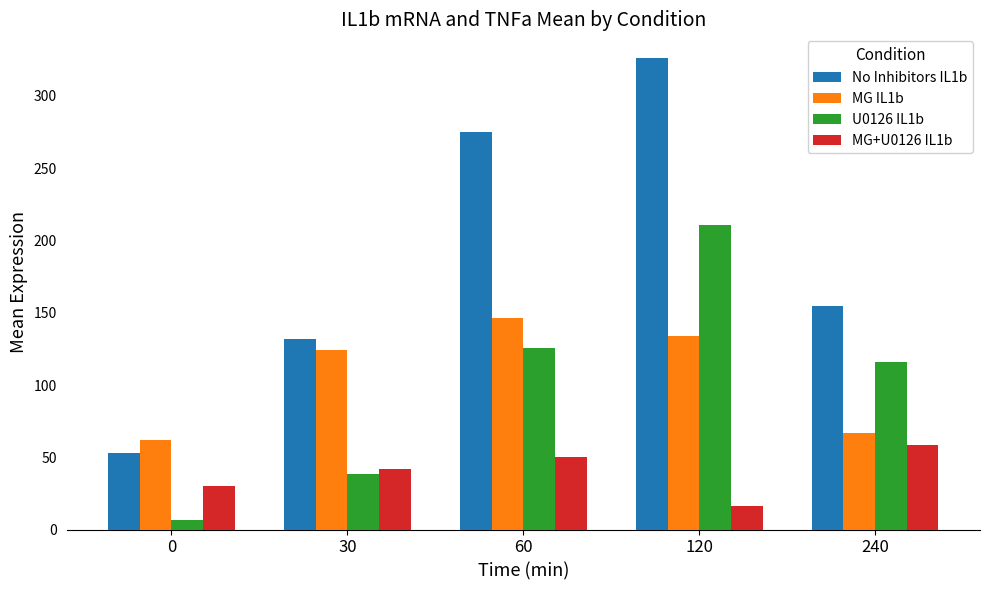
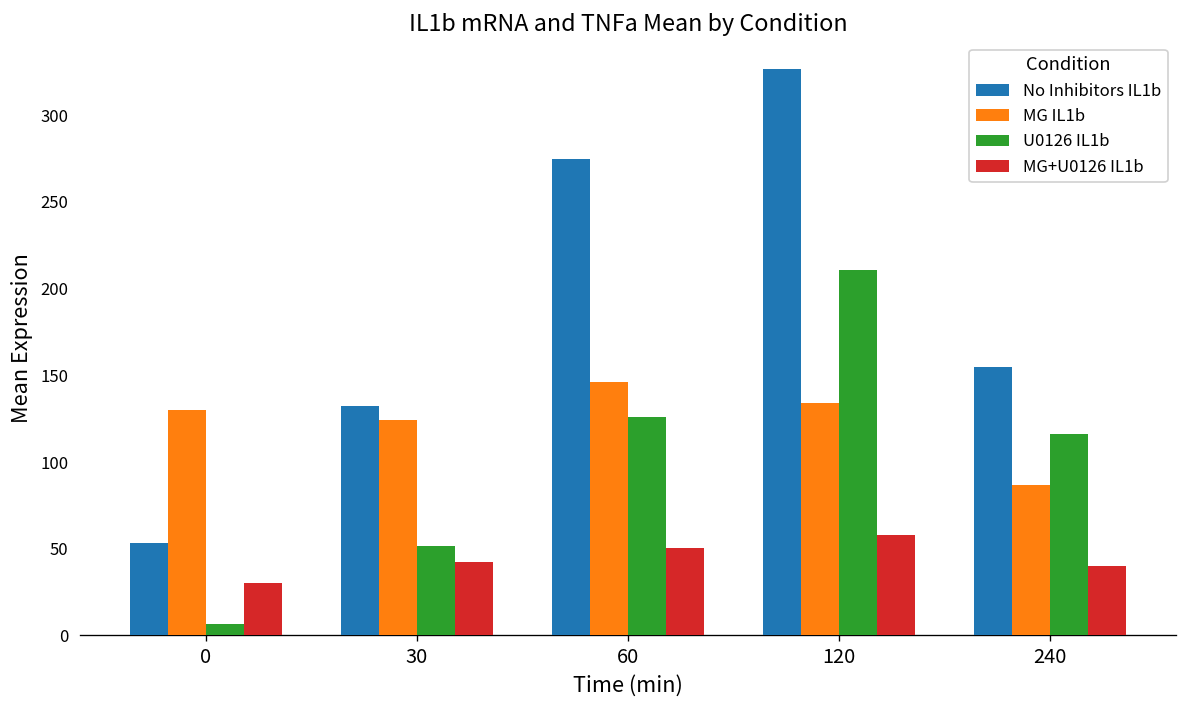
  {
    "No Inhibitors IL1b": {
      "0": 53,
      "30": 132,
      "60": 275,
      "120": 326,
      "240": 155
    },
    "MG IL1b": {
-     "0": 62,
+     "0": 130,
      "30": 124,
      "60": 146,
      "120": 134,
-     "240": 67
+     "240": 87
    },
    "U0126 IL1b": {
      "0": 7,
-     "30": 39,
+     "30": 52,
      "60": 126,
      "120": 211,
      "240": 116
    },
    "MG+U0126 IL1b": {
      "0": 30,
      "30": 42,
      "60": 50,
-     "120": 16,
-     "240": 58
+     "120": 58,
+     "240": 40
    }
  }
